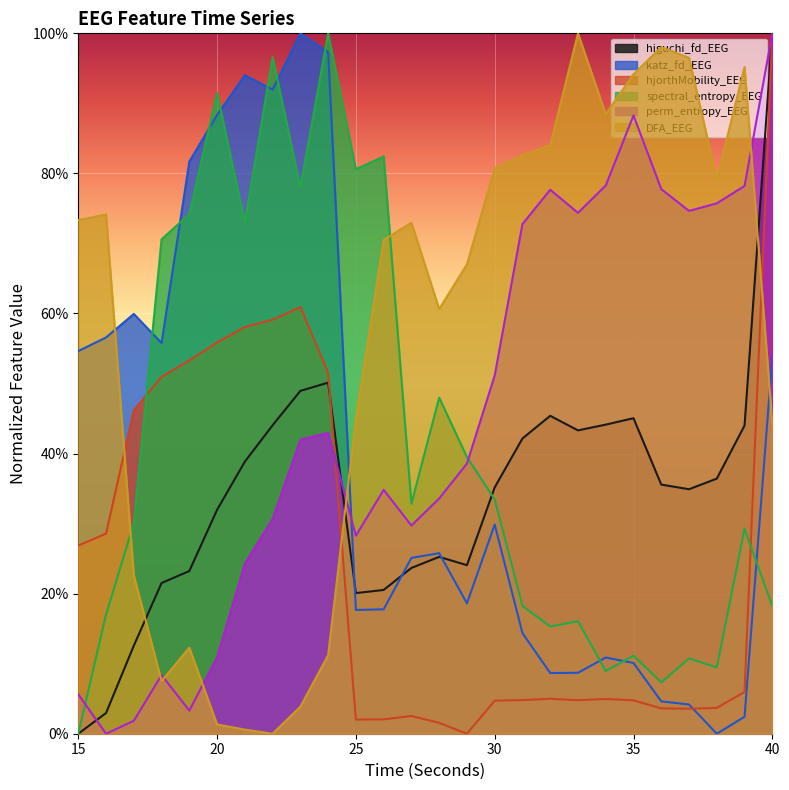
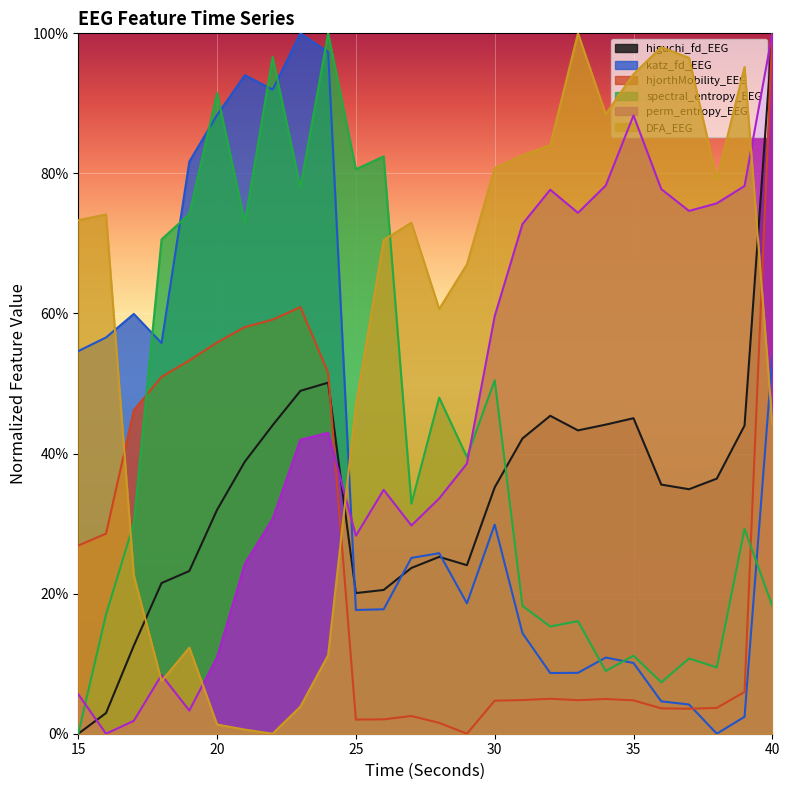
  {
    "higuchi_fd_EEG": {
      "20": "32%",
      "25": "20%",
      "30": "35%",
      "35": "45%"
    },
    "katz_fd_EEG": {
      "15": "55%",
      "20": "88%",
      "25": "18%",
      "30": "30%",
      "35": "10%",
      "40": "54%"
    },
    "hjorthMobility_EEG": {
      "15": "27%",
      "20": "56%",
      "25": "2%",
      "30": "5%",
      "35": "5%"
    },
    "spectral_entropy_EEG": {
      "20": "91%",
      "25": "81%",
-     "30": "33%",
+     "30": "50%",
      "35": "11%",
      "40": "18%"
    },
    "perm_entropy_EEG": {
      "15": "6%",
      "20": "11%",
      "25": "28%",
-     "30": "51%"
+     "30": "60%"
    },
    "DFA_EEG": {
      "15": "73%",
      "20": "1%",
-     "25": "45%",
+     "25": "47%",
      "30": "81%",
      "40": "44%"
    }
  }
